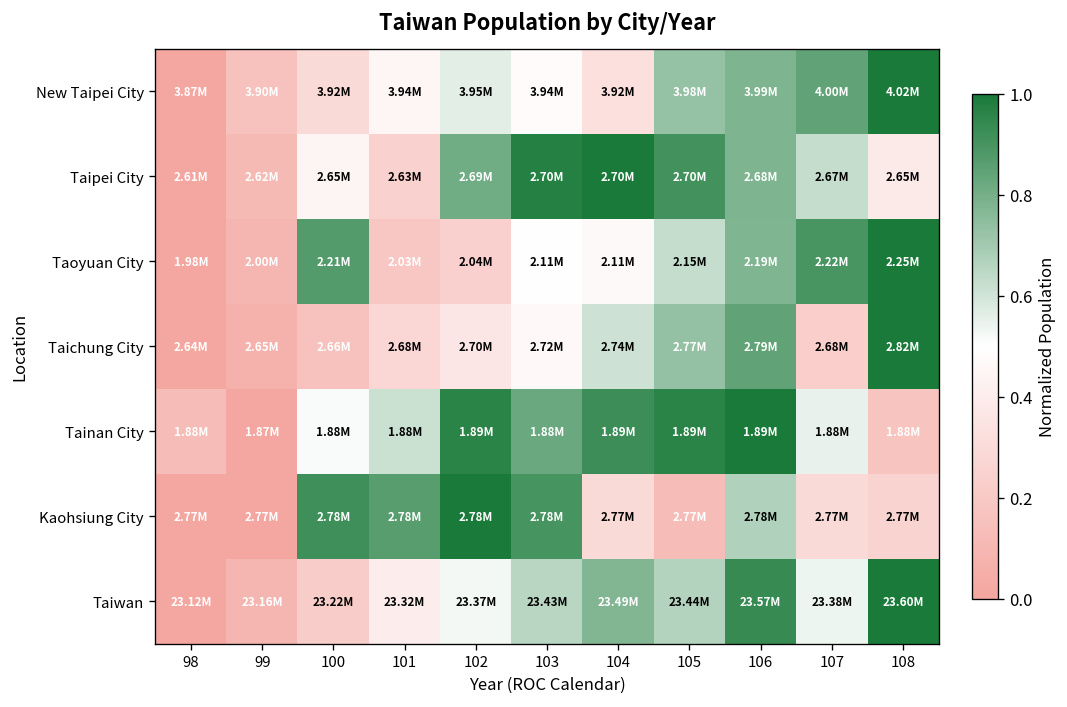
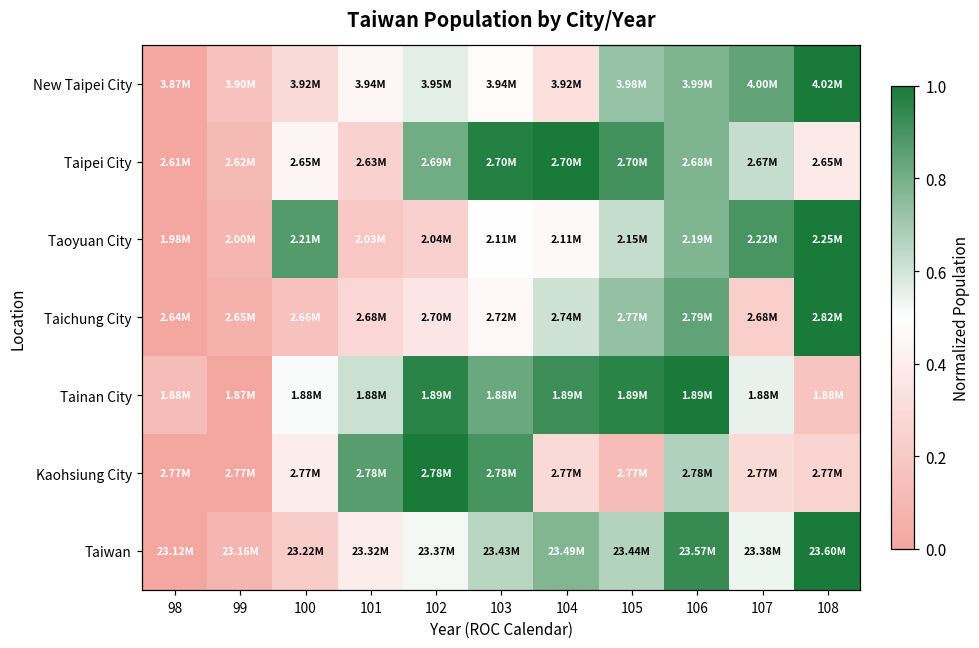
  {
    "New Taipei City": {
      "98": "3.87M",
      "99": "3.90M",
      "100": "3.92M",
      "101": "3.94M",
      "102": "3.95M",
      "103": "3.94M",
      "104": "3.92M",
      "105": "3.98M",
      "106": "3.99M",
      "107": "4.00M",
      "108": "4.02M"
    },
    "Taipei City": {
      "98": "2.61M",
      "99": "2.62M",
      "100": "2.65M",
      "101": "2.63M",
      "102": "2.69M",
      "103": "2.70M",
      "104": "2.70M",
      "105": "2.70M",
      "106": "2.68M",
      "107": "2.67M",
      "108": "2.65M"
    },
    "Taoyuan City": {
      "98": "1.98M",
      "99": "2.00M",
      "100": "2.21M",
      "101": "2.03M",
      "102": "2.04M",
      "103": "2.11M",
      "104": "2.11M",
      "105": "2.15M",
      "106": "2.19M",
      "107": "2.22M",
      "108": "2.25M"
    },
    "Taichung City": {
      "98": "2.64M",
      "99": "2.65M",
      "100": "2.66M",
      "101": "2.68M",
      "102": "2.70M",
      "103": "2.72M",
      "104": "2.74M",
      "105": "2.77M",
      "106": "2.79M",
      "107": "2.68M",
      "108": "2.82M"
    },
    "Tainan City": {
      "98": "1.88M",
      "99": "1.87M",
      "100": "1.88M",
      "101": "1.88M",
      "102": "1.89M",
      "103": "1.88M",
      "104": "1.89M",
      "105": "1.89M",
      "106": "1.89M",
      "107": "1.88M",
      "108": "1.88M"
    },
    "Kaohsiung City": {
      "98": "2.77M",
      "99": "2.77M",
-     "100": "2.78M",
+     "100": "2.77M",
      "101": "2.78M",
      "102": "2.78M",
      "103": "2.78M",
      "104": "2.77M",
      "105": "2.77M",
      "106": "2.78M",
      "107": "2.77M",
      "108": "2.77M"
    },
    "Taiwan": {
      "98": "23.12M",
      "99": "23.16M",
      "100": "23.22M",
      "101": "23.32M",
      "102": "23.37M",
      "103": "23.43M",
      "104": "23.49M",
      "105": "23.44M",
      "106": "23.57M",
      "107": "23.38M",
      "108": "23.60M"
    }
  }
